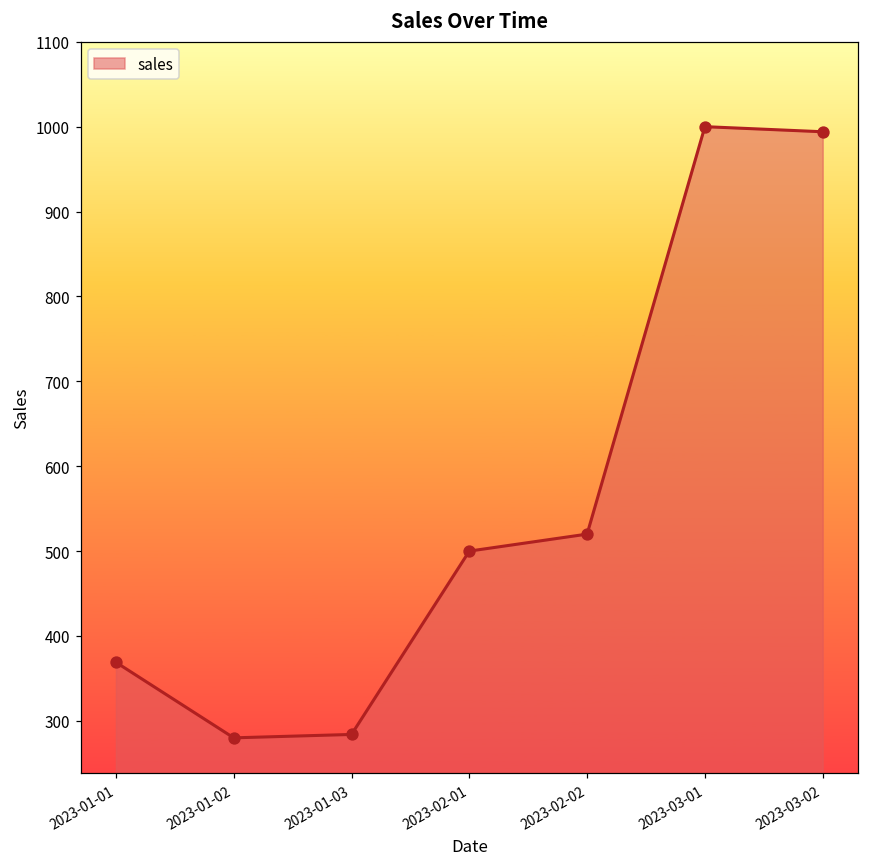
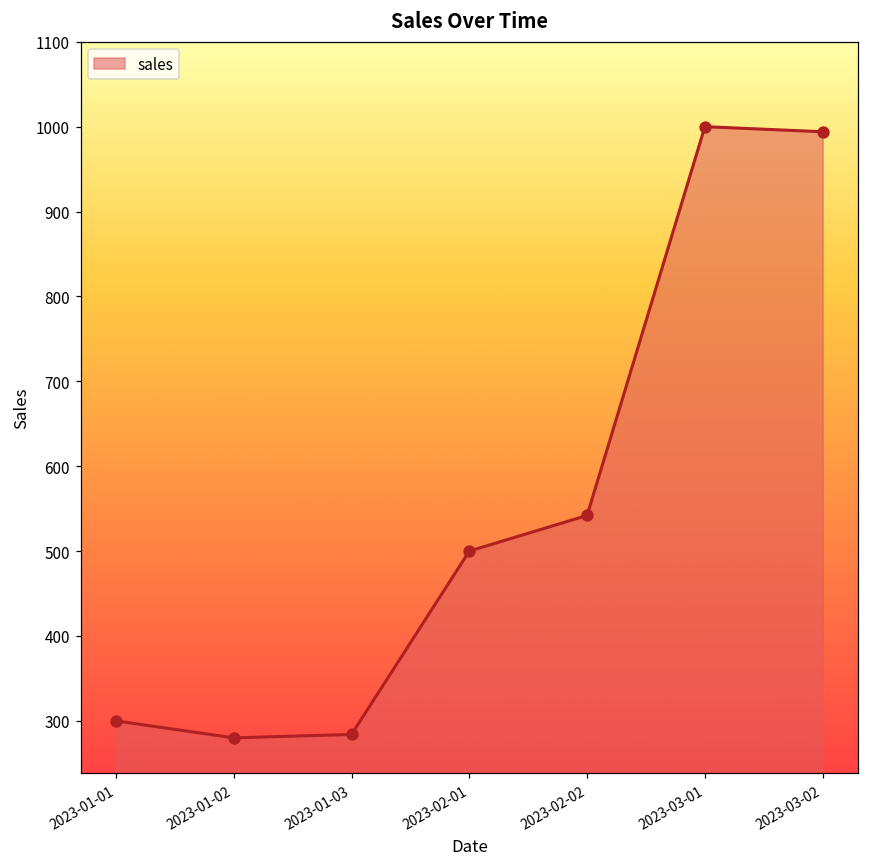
  {
-   "2023-01-01": 370,
+   "2023-01-01": 300,
    "2023-01-02": 280,
    "2023-01-03": 280,
    "2023-02-01": 500,
-   "2023-02-02": 520,
+   "2023-02-02": 540,
    "2023-03-01": 1000,
    "2023-03-02": 990
  }
